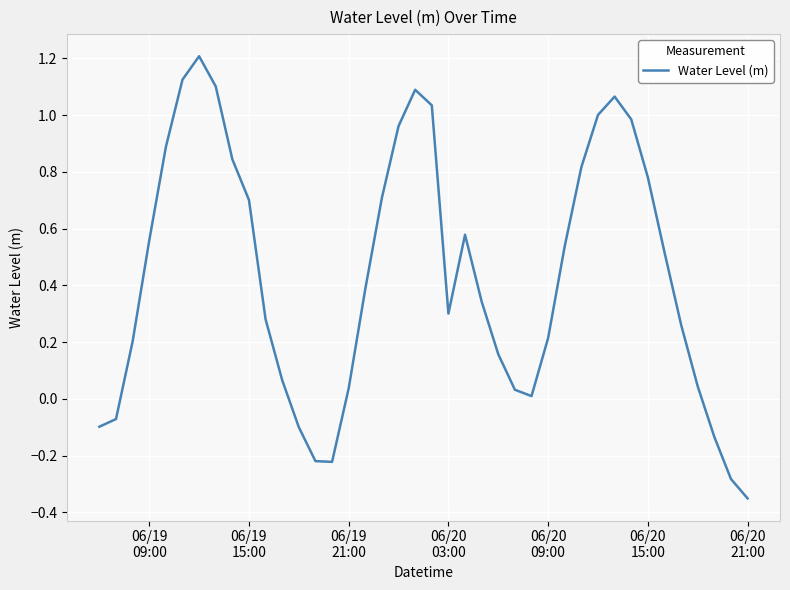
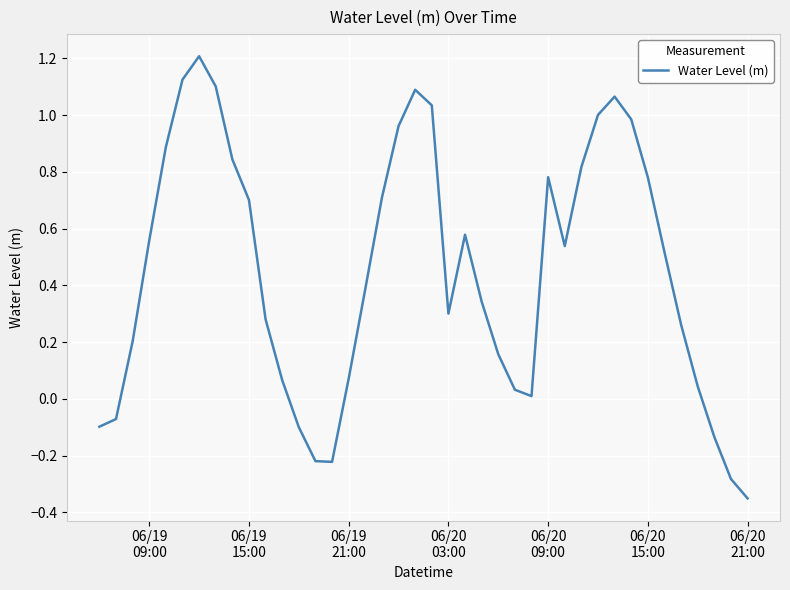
  {
    "06/19 09:00": 0.56,
    "06/19 15:00": 0.70,
-   "06/19 21:00": 0.04,
+   "06/19 21:00": 0.07,
    "06/20 03:00": 0.30,
-   "06/20 09:00": 0.22,
+   "06/20 09:00": 0.78,
    "06/20 15:00": 0.78,
    "06/20 21:00": -0.35
  }
